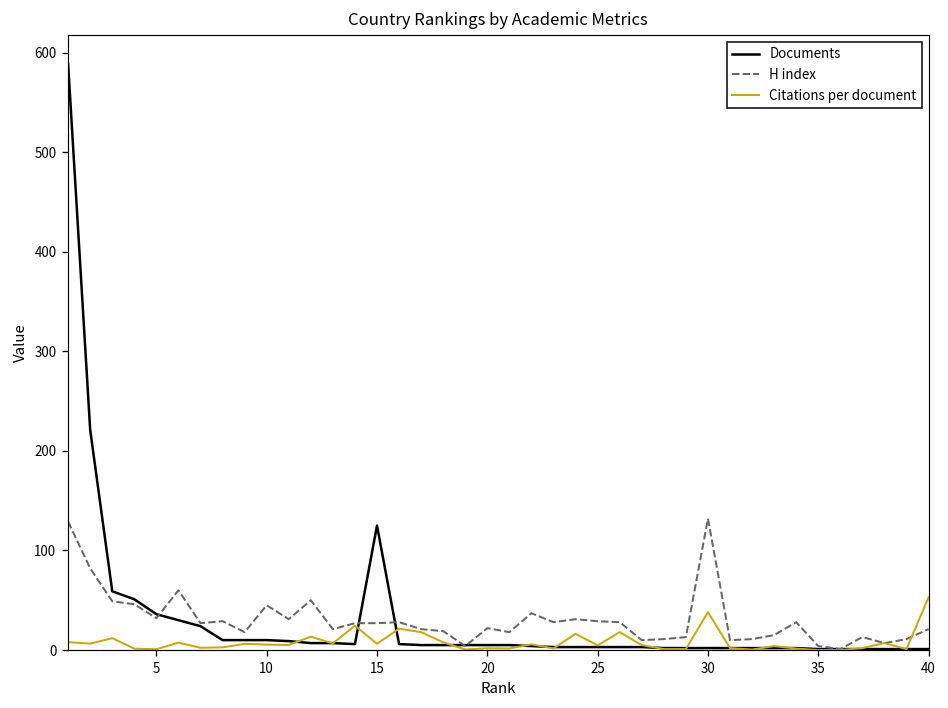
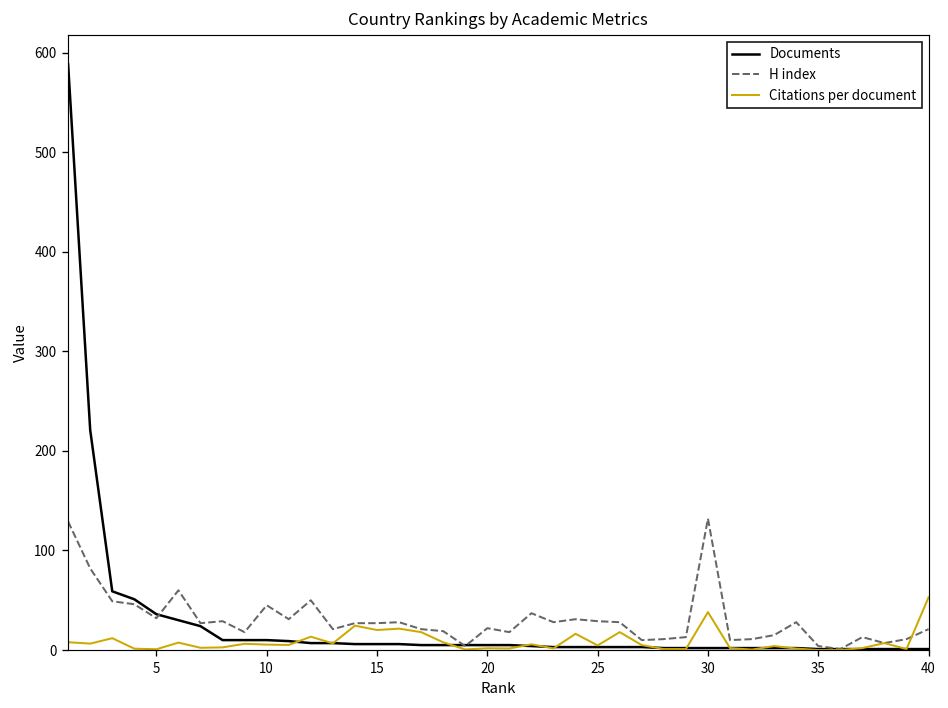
  {
    "Documents": {
      "5": 40,
      "10": 10,
-     "15": 130,
+     "15": 10,
      "20": 10,
      "30": 0,
      "40": 0
    },
    "H index": {
      "5": 30,
      "10": 50,
      "15": 30,
      "20": 20,
      "25": 30,
      "30": 130,
      "40": 20
    },
    "Citations per document": {
      "5": 0,
      "10": 10,
-     "15": 10,
+     "15": 20,
      "20": 0,
      "30": 40,
      "40": 50
    }
  }
